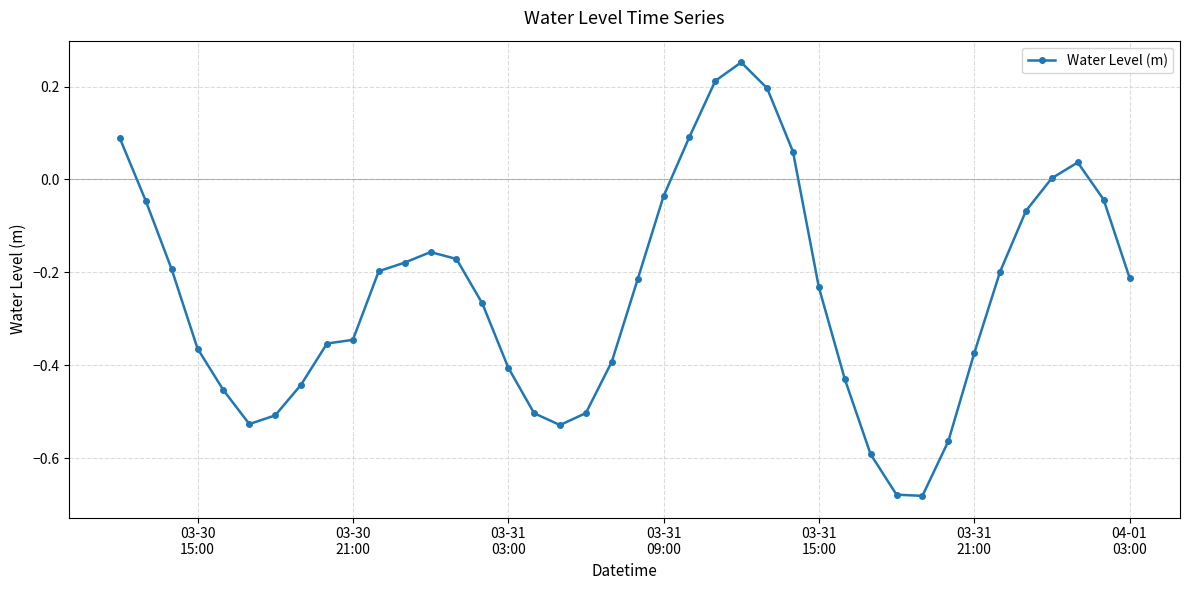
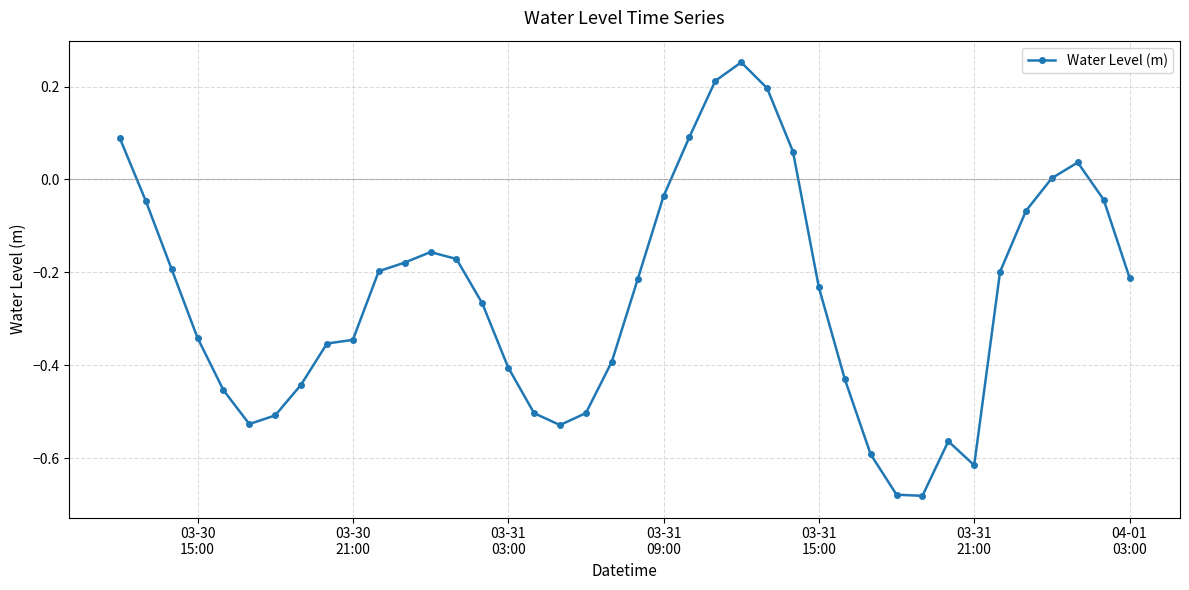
  {
-   "03-30 15:00": -0.36,
+   "03-30 15:00": -0.34,
    "03-30 21:00": -0.35,
    "03-31 03:00": -0.41,
    "03-31 09:00": -0.04,
    "03-31 15:00": -0.23,
-   "03-31 21:00": -0.37,
+   "03-31 21:00": -0.62,
    "04-01 03:00": -0.21
  }
